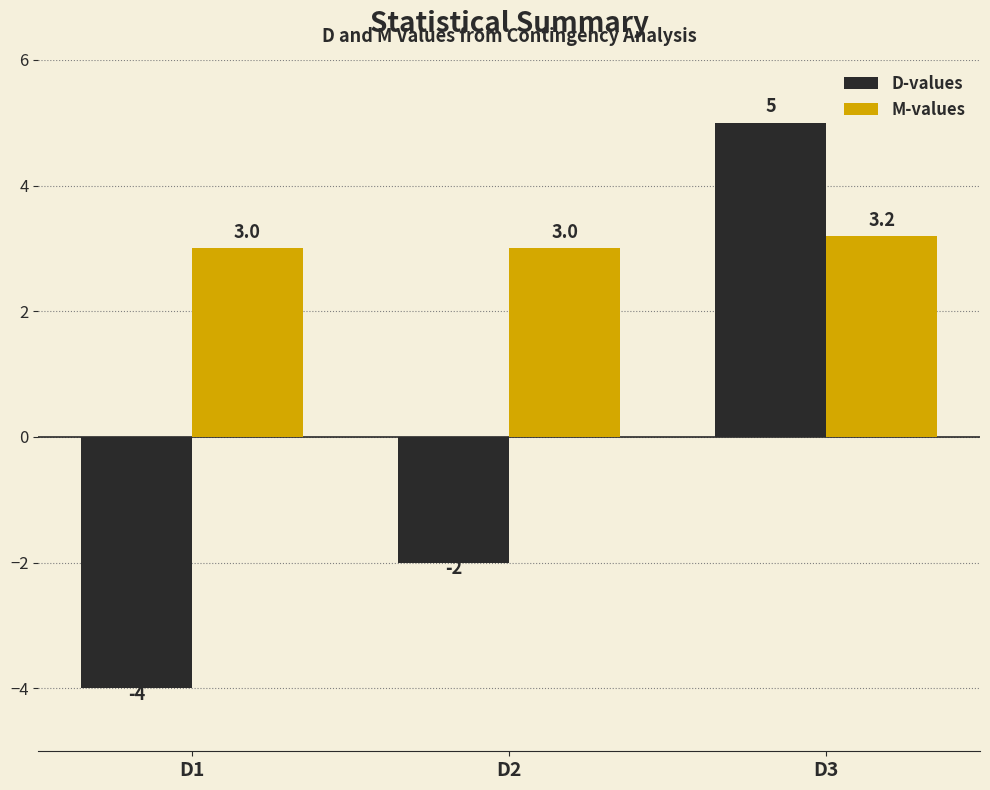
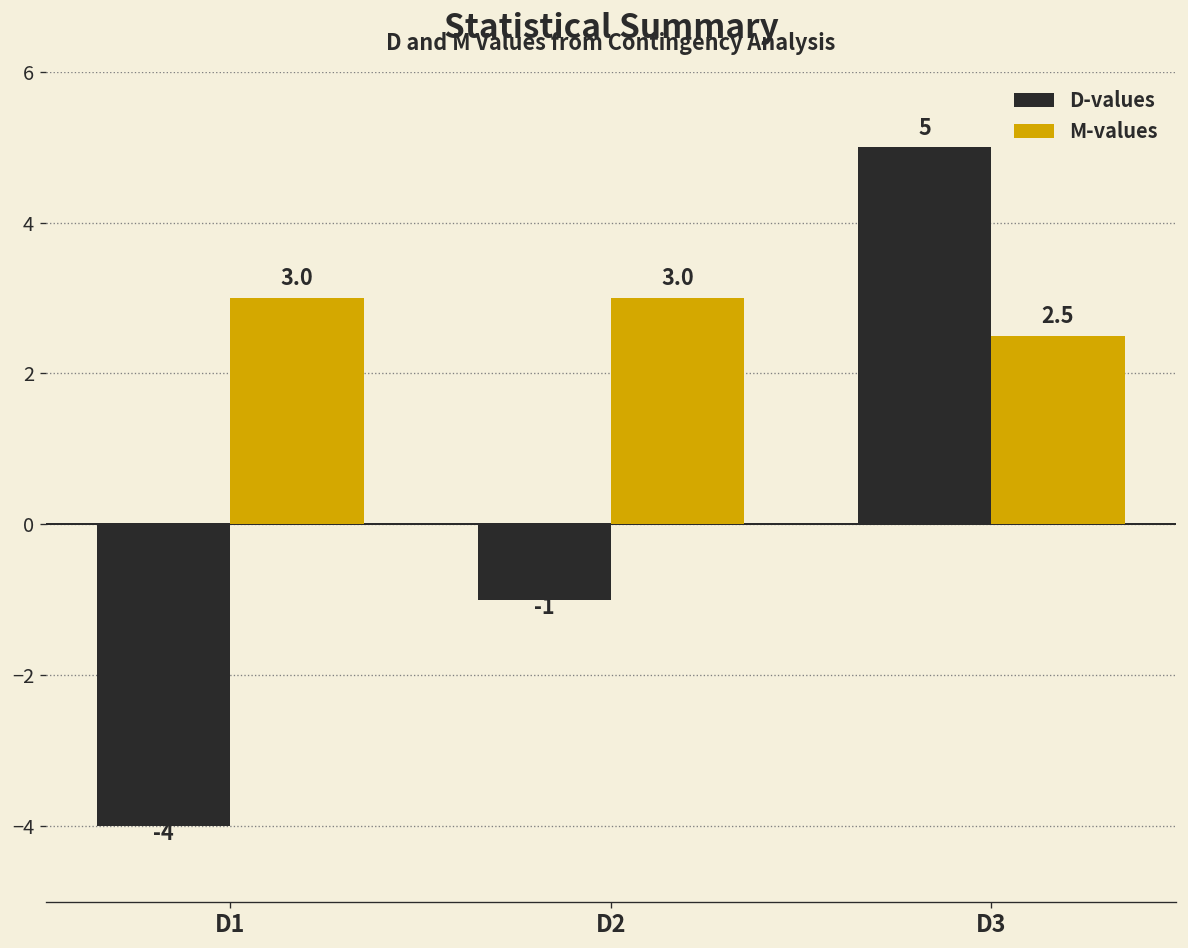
  {
    "D-values": {
      "D1": -4,
-     "D2": -2,
+     "D2": -1,
      "D3": 5
    },
    "M-values": {
      "D1": 3.0,
      "D2": 3.0,
-     "D3": 3.2
+     "D3": 2.5
    }
  }
